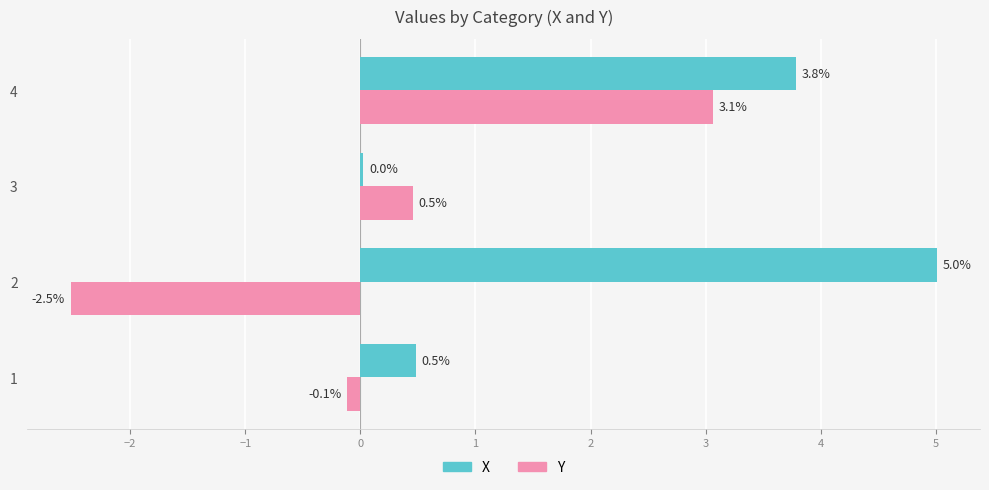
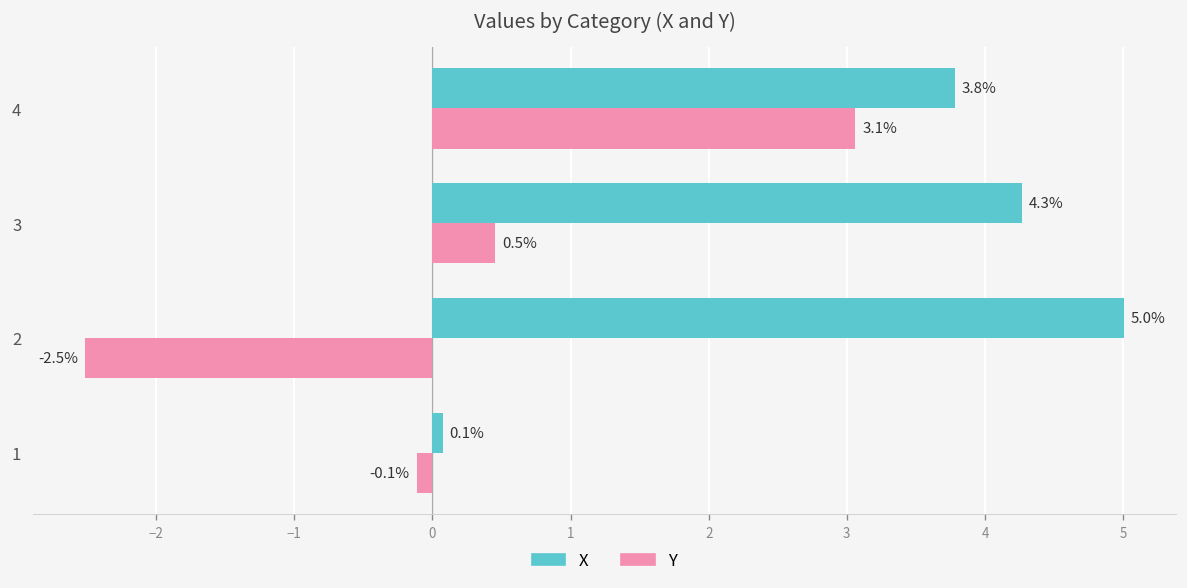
  {
    "X": {
      "4": "3.8%",
-     "3": "0.0%",
+     "3": "4.3%",
      "2": "5.0%",
-     "1": "0.5%"
+     "1": "0.1%"
    },
    "Y": {
      "4": "3.1%",
      "3": "0.5%",
      "2": "-2.5%",
      "1": "-0.1%"
    }
  }
